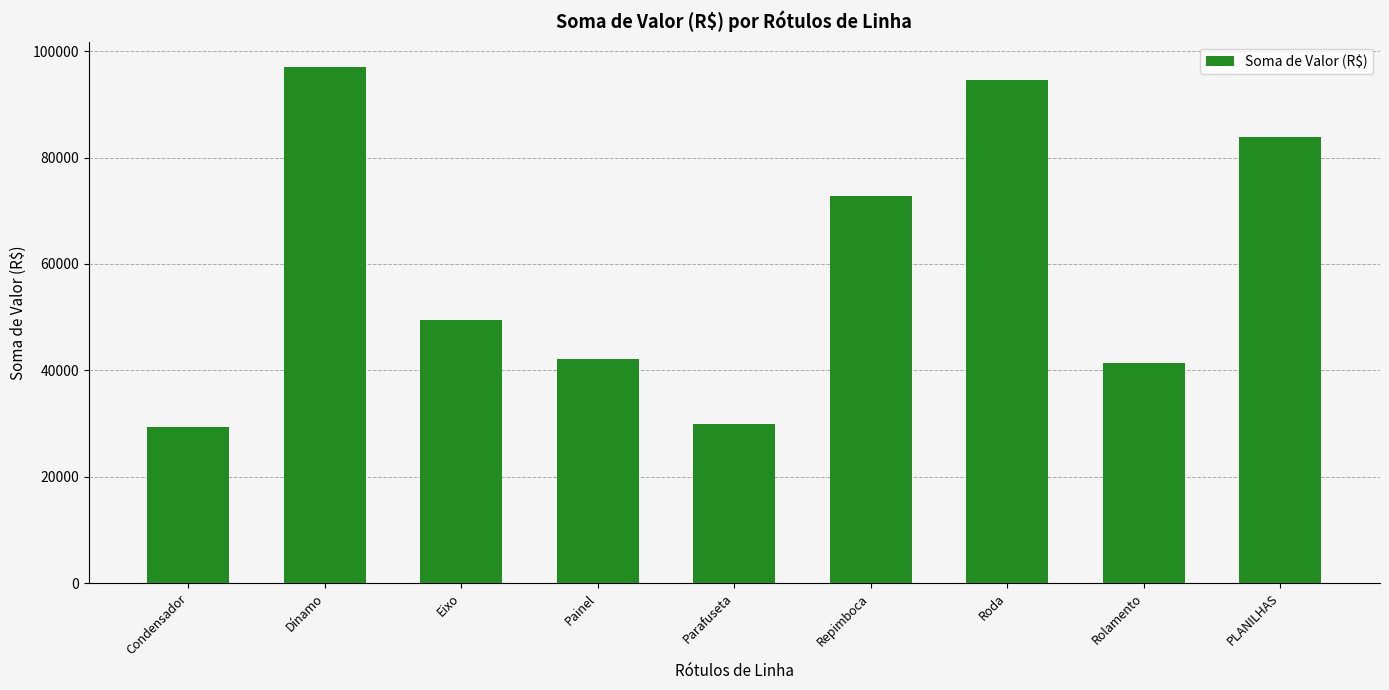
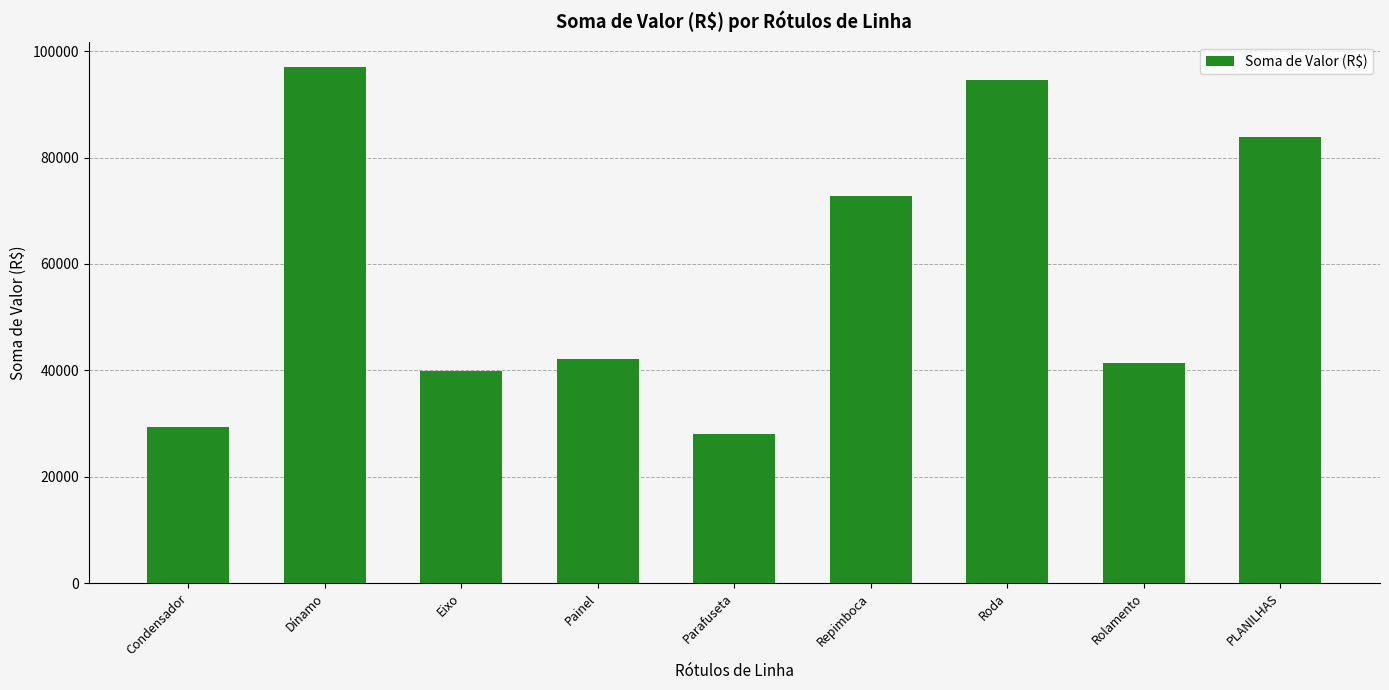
  {
    "Condensador": 29000,
    "Dínamo": 97000,
-   "Eixo": 49000,
+   "Eixo": 40000,
    "Painel": 42000,
-   "Parafuseta": 30000,
+   "Parafuseta": 28000,
    "Repimboca": 73000,
    "Roda": 95000,
    "Rolamento": 41000,
    "PLANILHAS": 84000
  }
